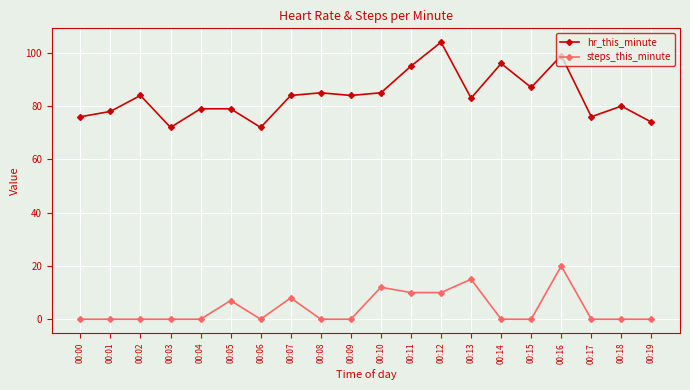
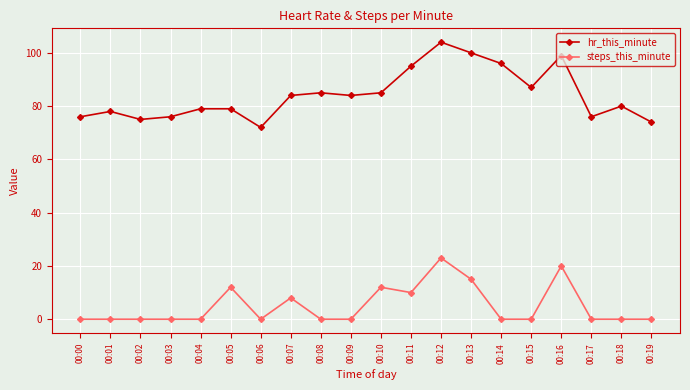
  {
    "hr_this_minute": {
      "00:00": 76,
      "00:01": 78,
-     "00:02": 84,
-     "00:03": 72,
+     "00:02": 75,
+     "00:03": 76,
      "00:04": 79,
      "00:05": 79,
      "00:06": 72,
      "00:07": 84,
      "00:08": 85,
      "00:09": 84,
      "00:10": 85,
      "00:11": 95,
      "00:12": 104,
-     "00:13": 83,
+     "00:13": 100,
      "00:14": 96,
      "00:15": 87,
      "00:17": 76,
      "00:18": 80,
      "00:19": 74
    },
    "steps_this_minute": {
      "00:00": 0,
      "00:01": 0,
      "00:02": 0,
      "00:03": 0,
      "00:04": 0,
-     "00:05": 7,
+     "00:05": 12,
      "00:06": 0,
      "00:07": 8,
      "00:08": 0,
      "00:09": 0,
      "00:10": 12,
      "00:11": 10,
-     "00:12": 10,
+     "00:12": 23,
      "00:13": 15,
      "00:14": 0,
      "00:15": 0,
      "00:16": 20,
      "00:17": 0,
      "00:18": 0,
      "00:19": 0
    }
  }
